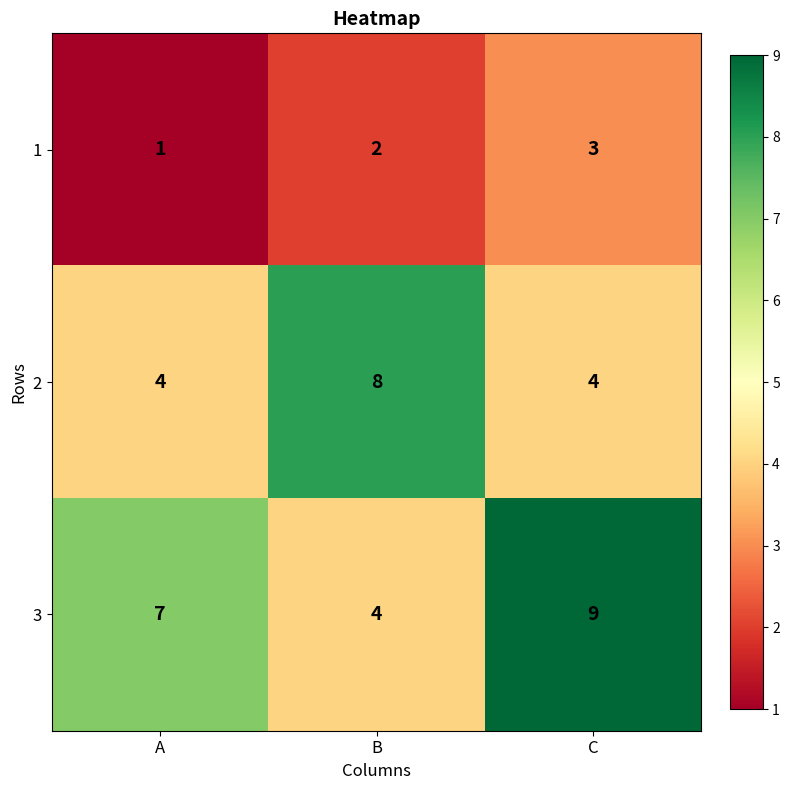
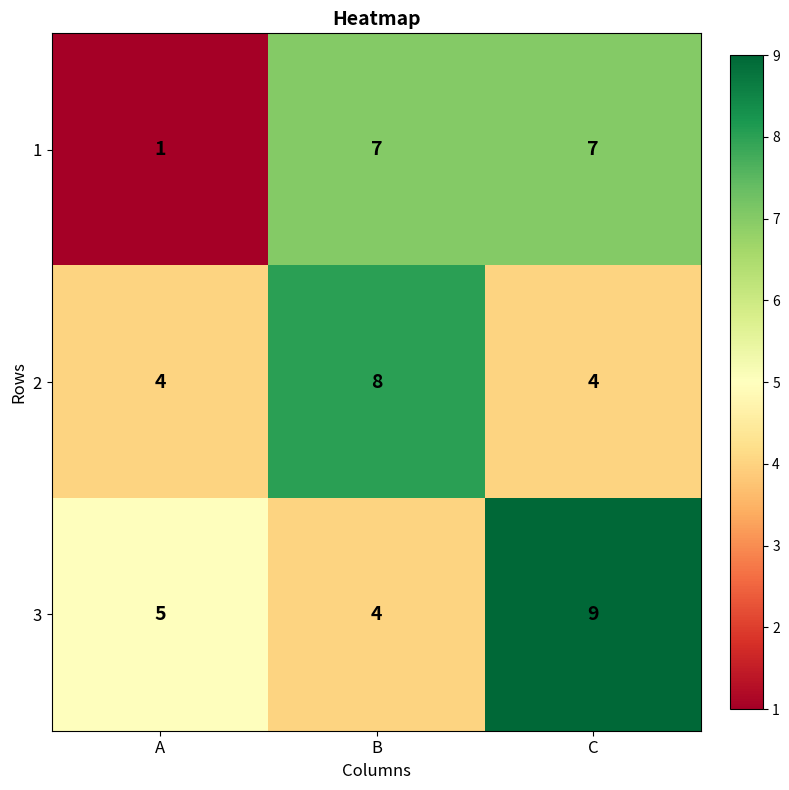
  {
    "1": {
      "A": 1,
-     "B": 2,
-     "C": 3
+     "B": 7,
+     "C": 7
    },
    "2": {
      "A": 4,
      "B": 8,
      "C": 4
    },
    "3": {
-     "A": 7,
+     "A": 5,
      "B": 4,
      "C": 9
    }
  }
